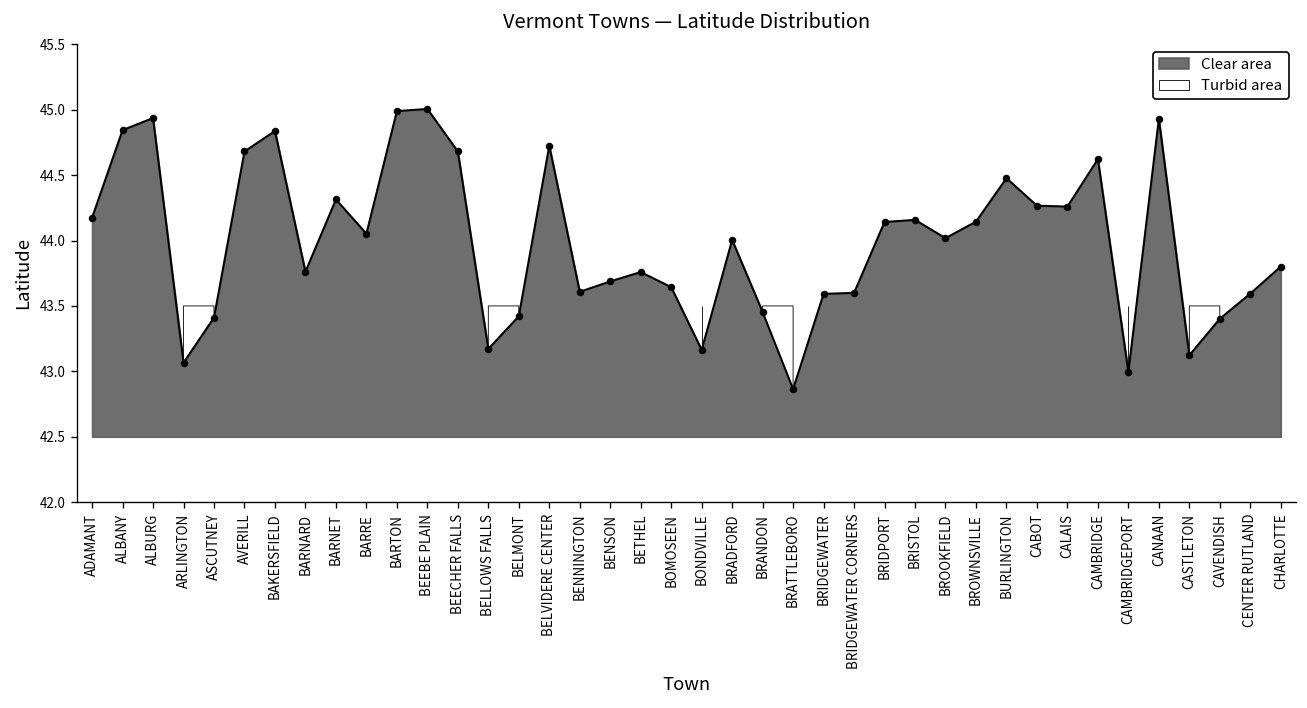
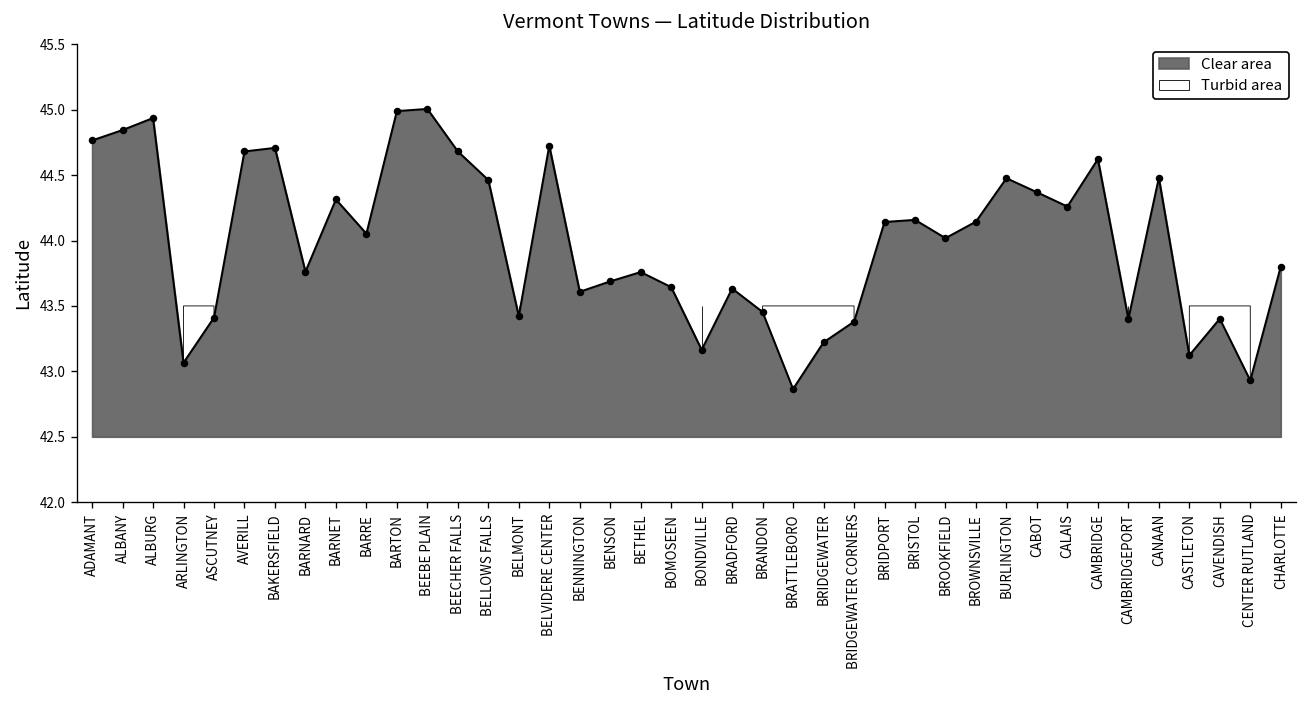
  {
-   "ADAMANT": 44.17,
+   "ADAMANT": 44.76,
    "ALBANY": 44.84,
    "ALBURG": 44.94,
    "ARLINGTON": 43.07,
    "ASCUTNEY": 43.41,
    "AVERILL": 44.68,
-   "BAKERSFIELD": 44.84,
+   "BAKERSFIELD": 44.71,
    "BARNARD": 43.76,
    "BARNET": 44.31,
    "BARRE": 44.05,
    "BARTON": 44.99,
    "BEEBE PLAIN": 45.01,
    "BEECHER FALLS": 44.68,
-   "BELLOWS FALLS": 43.17,
+   "BELLOWS FALLS": 44.46,
    "BELMONT": 43.42,
    "BELVIDERE CENTER": 44.72,
    "BENNINGTON": 43.61,
    "BENSON": 43.69,
    "BETHEL": 43.76,
    "BOMOSEEN": 43.64,
    "BONDVILLE": 43.16,
-   "BRADFORD": 44.00,
+   "BRADFORD": 43.63,
    "BRANDON": 43.45,
    "BRATTLEBORO": 42.87,
-   "BRIDGEWATER": 43.59,
-   "BRIDGEWATER CORNERS": 43.60,
+   "BRIDGEWATER": 43.22,
+   "BRIDGEWATER CORNERS": 43.38,
    "BRIDPORT": 44.14,
    "BRISTOL": 44.16,
    "BROOKFIELD": 44.02,
    "BROWNSVILLE": 44.14,
    "BURLINGTON": 44.48,
-   "CABOT": 44.27,
+   "CABOT": 44.37,
    "CALAIS": 44.26,
    "CAMBRIDGE": 44.62,
-   "CAMBRIDGEPORT": 42.99,
-   "CANAAN": 44.93,
+   "CAMBRIDGEPORT": 43.40,
+   "CANAAN": 44.48,
    "CASTLETON": 43.12,
    "CAVENDISH": 43.40,
-   "CENTER RUTLAND": 43.59,
+   "CENTER RUTLAND": 42.93,
    "CHARLOTTE": 43.80
  }
